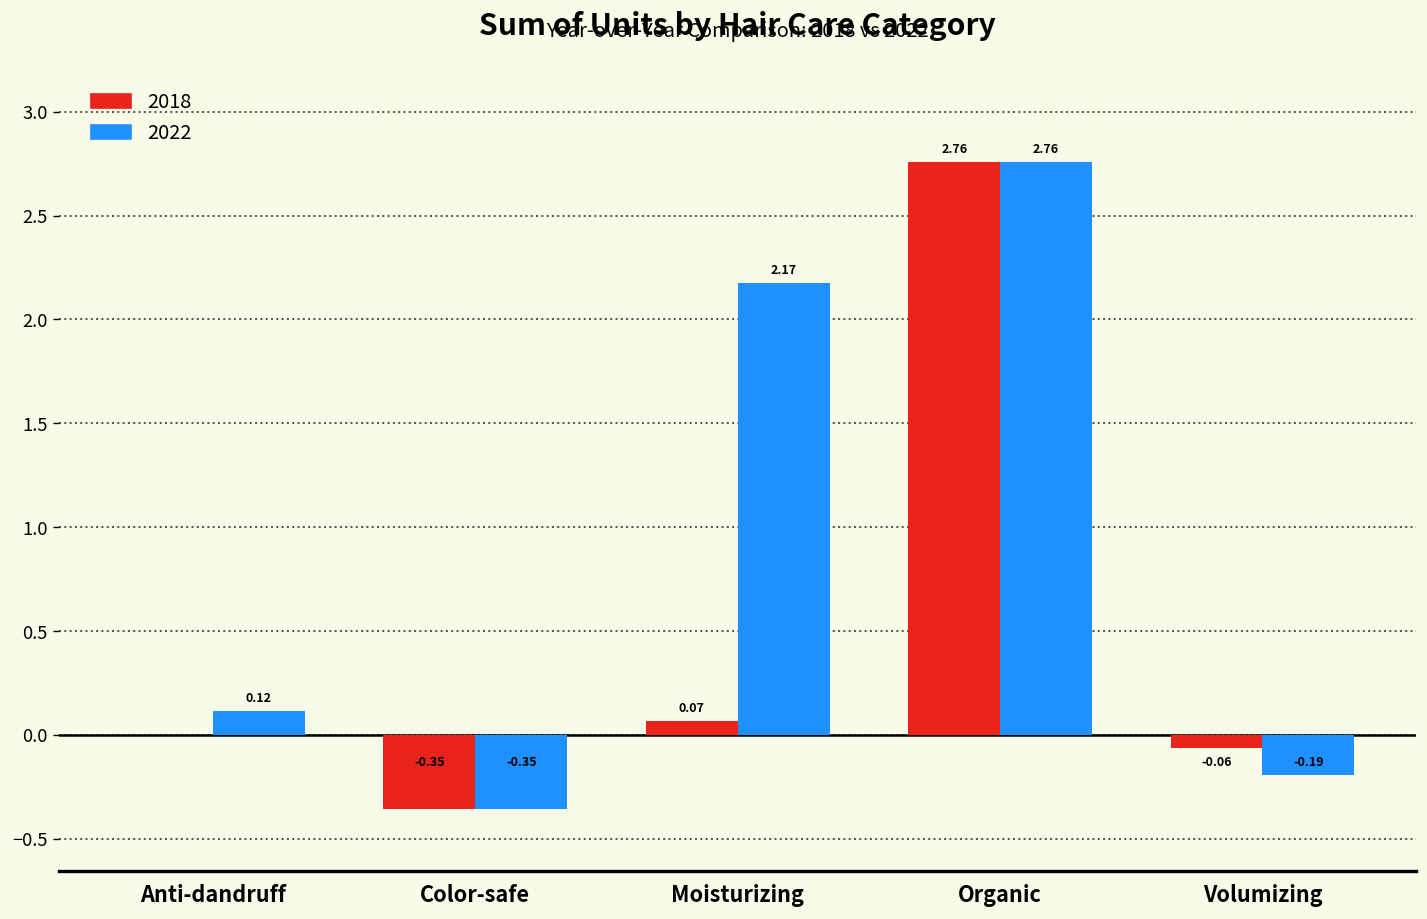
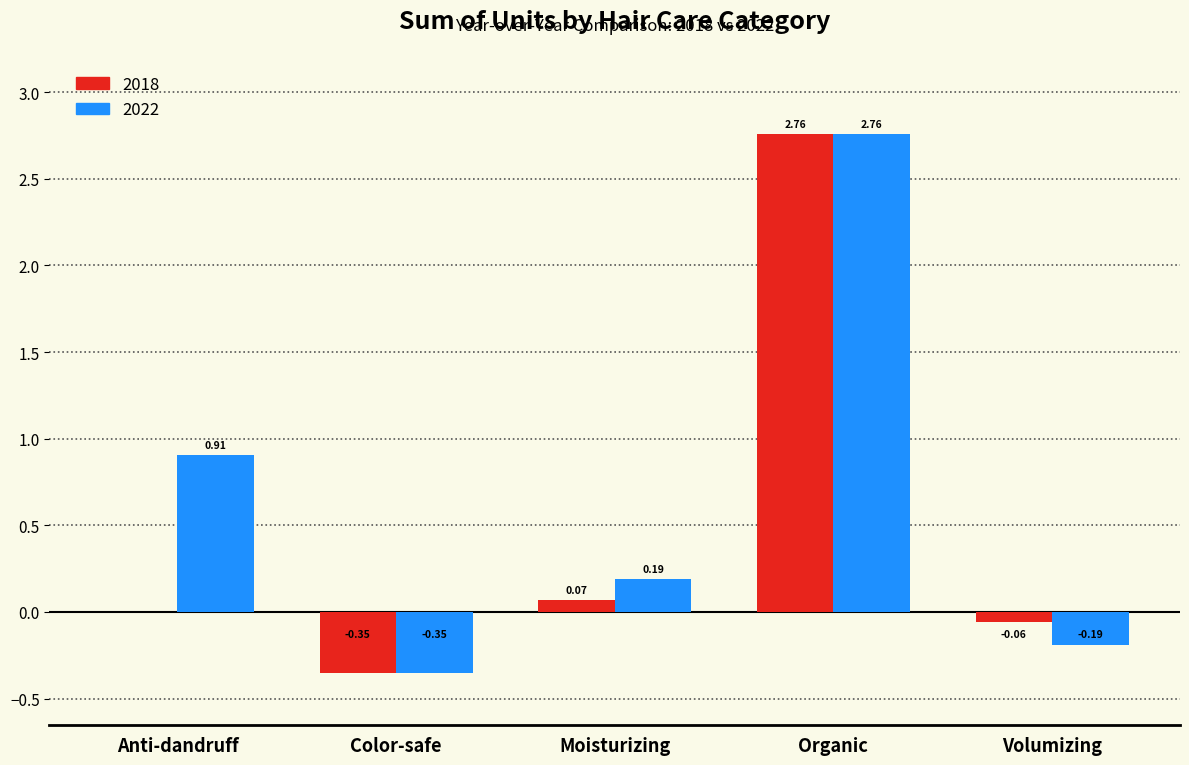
  {
    "2018": {
      "Color-safe": -0.35,
      "Moisturizing": 0.07,
      "Organic": 2.76,
      "Volumizing": -0.06
    },
    "2022": {
-     "Anti-dandruff": 0.12,
+     "Anti-dandruff": 0.91,
      "Color-safe": -0.35,
-     "Moisturizing": 2.17,
+     "Moisturizing": 0.19,
      "Organic": 2.76,
      "Volumizing": -0.19
    }
  }
